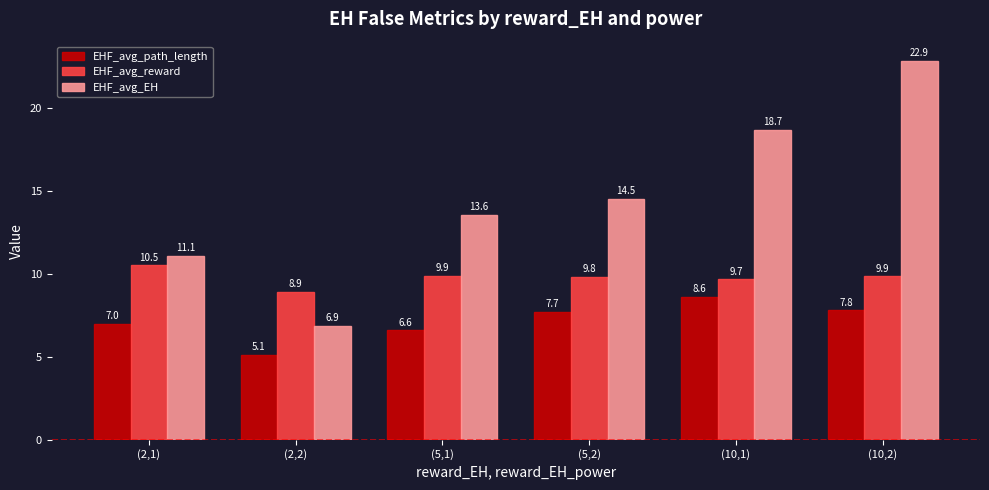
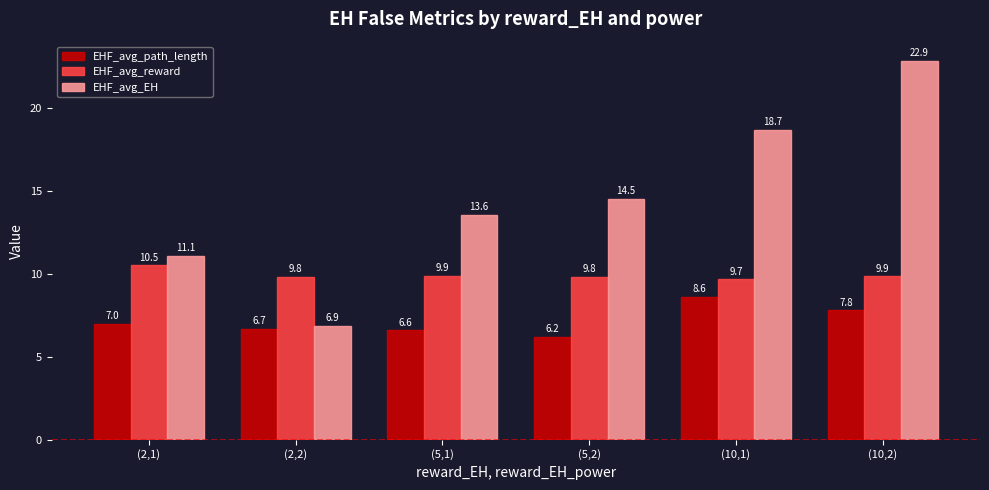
  {
    "EHF_avg_path_length": {
      "(2,1)": 7.0,
-     "(2,2)": 5.1,
+     "(2,2)": 6.7,
      "(5,1)": 6.6,
-     "(5,2)": 7.7,
+     "(5,2)": 6.2,
      "(10,1)": 8.6,
      "(10,2)": 7.8
    },
    "EHF_avg_reward": {
      "(2,1)": 10.5,
-     "(2,2)": 8.9,
+     "(2,2)": 9.8,
      "(5,1)": 9.9,
      "(5,2)": 9.8,
      "(10,1)": 9.7,
      "(10,2)": 9.9
    },
    "EHF_avg_EH": {
      "(2,1)": 11.1,
      "(2,2)": 6.9,
      "(5,1)": 13.6,
      "(5,2)": 14.5,
      "(10,1)": 18.7,
      "(10,2)": 22.9
    }
  }
